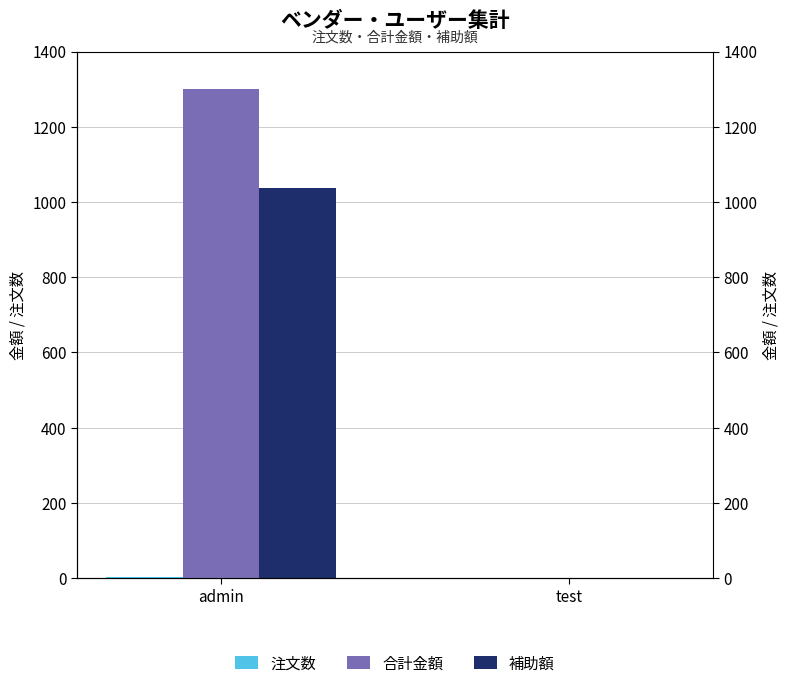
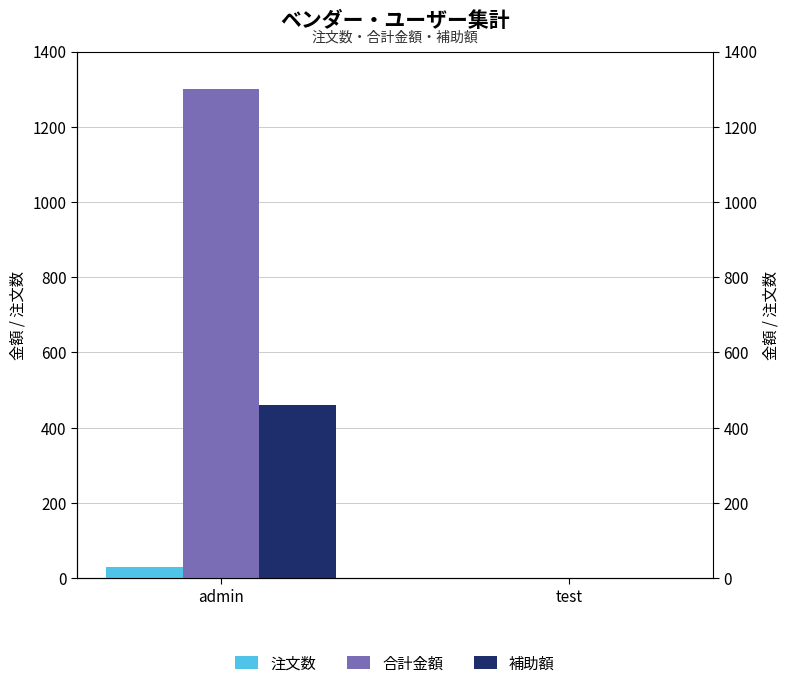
  {
    "注文数": {
-     "admin": 0,
+     "admin": 30,
      "test": 0
    },
    "合計金額": {
      "admin": 1300,
      "test": 0
    },
    "補助額": {
-     "admin": 1040,
+     "admin": 460,
      "test": 0
    }
  }
